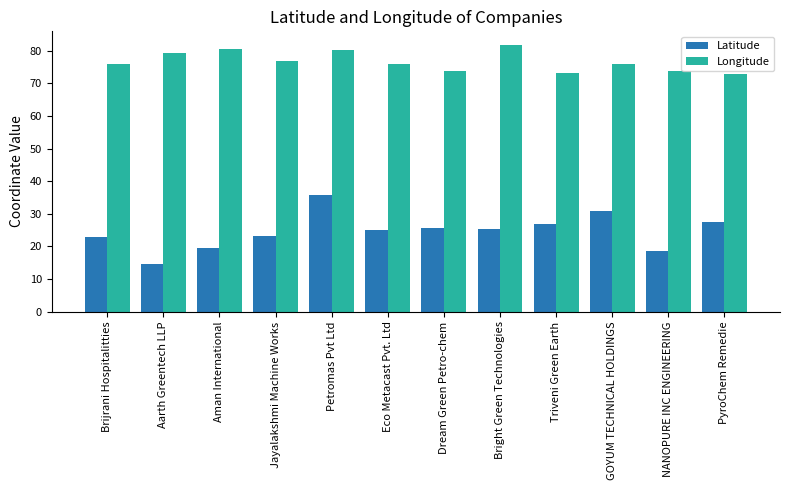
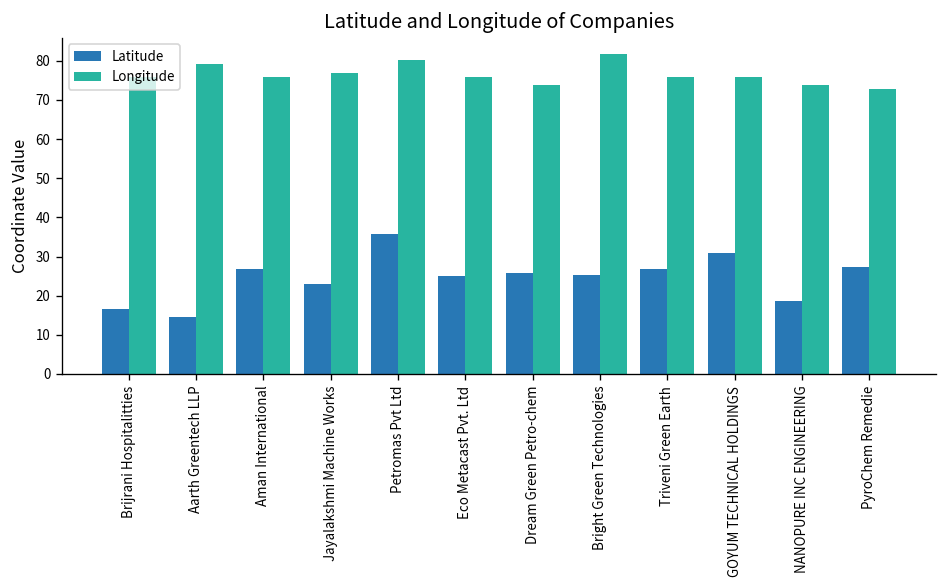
  {
    "Latitude": {
-     "Brijrani Hospitalitties": 23,
+     "Brijrani Hospitalitties": 17,
      "Aarth Greentech LLP": 15,
-     "Aman International": 19,
+     "Aman International": 27,
      "Jayalakshmi Machine Works": 23,
      "Petromas Pvt Ltd": 36,
      "Eco Metacast Pvt. Ltd": 25,
      "Dream Green Petro-chem": 26,
      "Bright Green Technologies": 25,
      "Triveni Green Earth": 27,
      "GOYUM TECHNICAL HOLDINGS": 31,
      "NANOPURE INC ENGINEERING": 19,
      "PyroChem Remedie": 27
    },
    "Longitude": {
      "Brijrani Hospitalitties": 76,
      "Aarth Greentech LLP": 79,
-     "Aman International": 80,
+     "Aman International": 76,
      "Jayalakshmi Machine Works": 77,
      "Petromas Pvt Ltd": 80,
      "Eco Metacast Pvt. Ltd": 76,
      "Dream Green Petro-chem": 74,
      "Bright Green Technologies": 82,
-     "Triveni Green Earth": 73,
+     "Triveni Green Earth": 76,
      "GOYUM TECHNICAL HOLDINGS": 76,
      "NANOPURE INC ENGINEERING": 74,
      "PyroChem Remedie": 73
    }
  }
